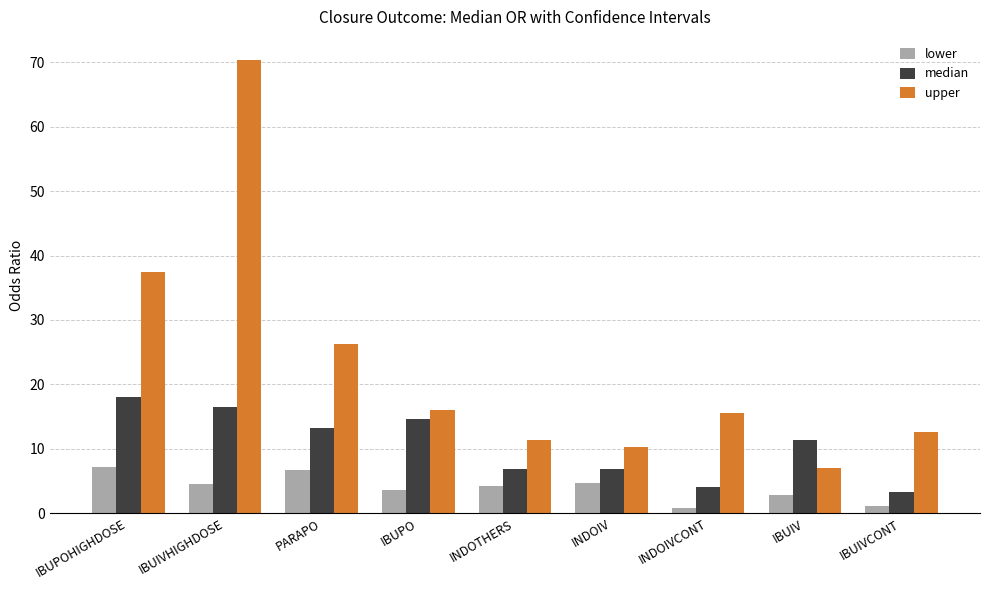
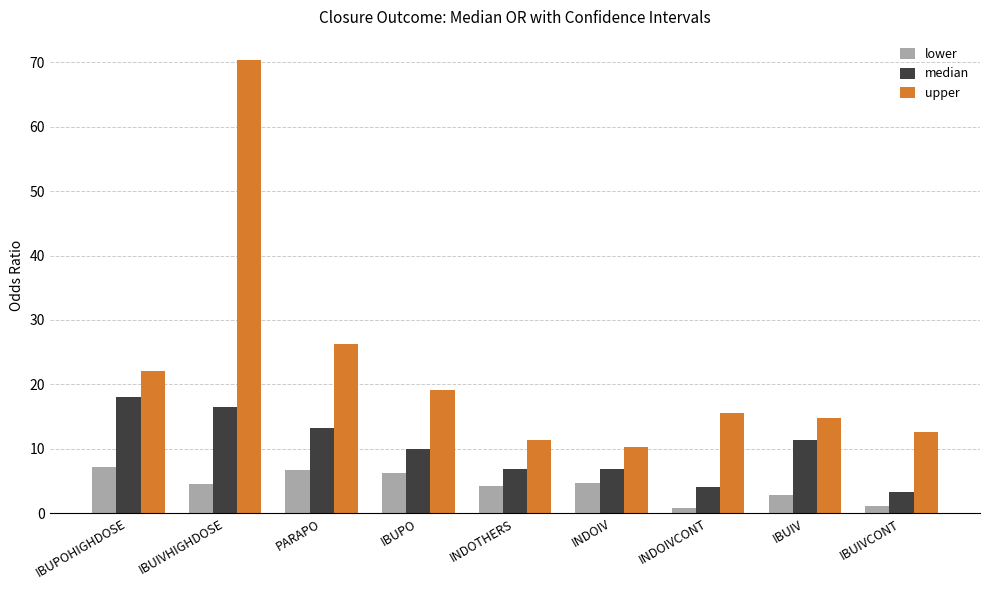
  {
    "lower": {
      "IBUPOHIGHDOSE": 7,
      "IBUIVHIGHDOSE": 5,
      "PARAPO": 7,
-     "IBUPO": 4,
+     "IBUPO": 6,
      "INDOTHERS": 4,
      "INDOIV": 5,
      "INDOIVCONT": 1,
      "IBUIV": 3,
      "IBUIVCONT": 1
    },
    "median": {
      "IBUPOHIGHDOSE": 18,
      "IBUIVHIGHDOSE": 17,
      "PARAPO": 13,
-     "IBUPO": 15,
+     "IBUPO": 10,
      "INDOTHERS": 7,
      "INDOIV": 7,
      "INDOIVCONT": 4,
      "IBUIV": 11,
      "IBUIVCONT": 3
    },
    "upper": {
-     "IBUPOHIGHDOSE": 37,
+     "IBUPOHIGHDOSE": 22,
      "IBUIVHIGHDOSE": 70,
      "PARAPO": 26,
-     "IBUPO": 16,
+     "IBUPO": 19,
      "INDOTHERS": 11,
      "INDOIV": 10,
      "INDOIVCONT": 16,
-     "IBUIV": 7,
+     "IBUIV": 15,
      "IBUIVCONT": 13
    }
  }
